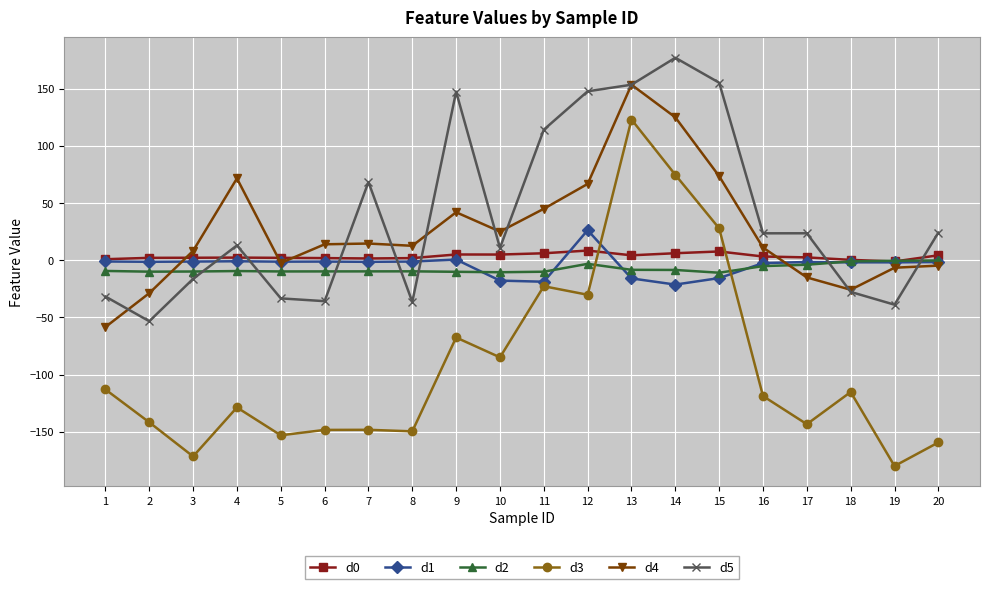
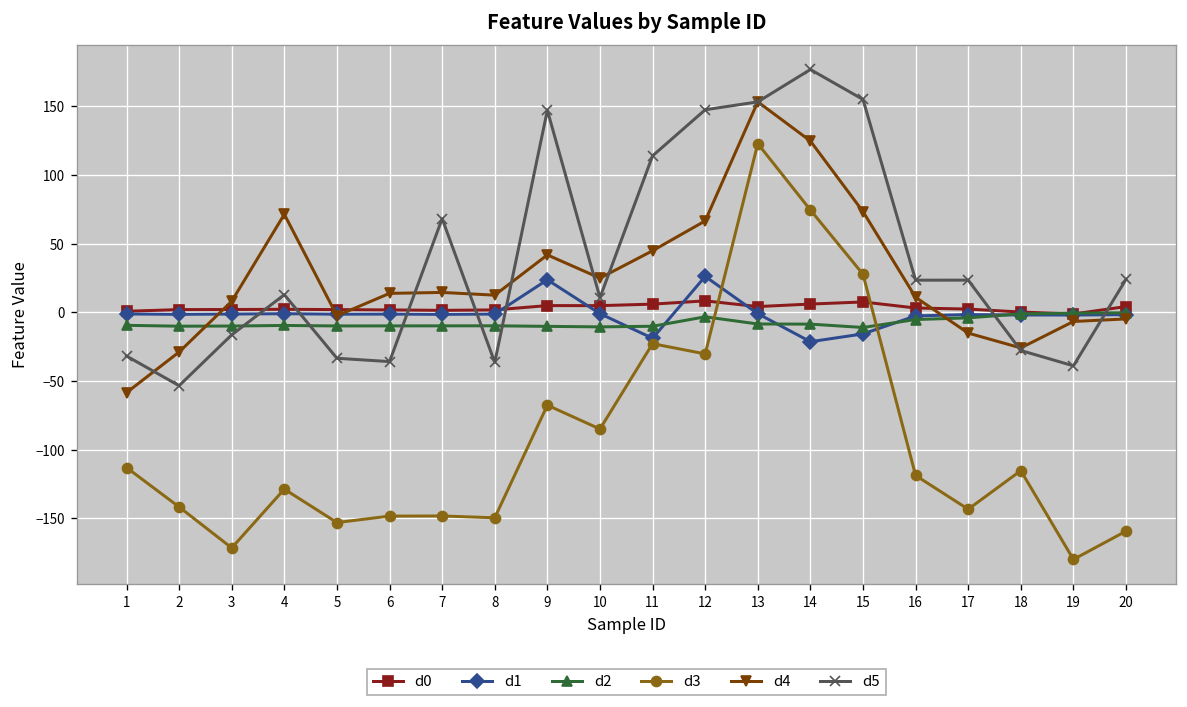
  {
    "d1": {
      "2": -1,
      "3": -1,
      "4": -1,
      "6": -1,
      "7": -1,
      "8": -1,
-     "9": 1,
-     "10": -18,
+     "9": 24,
+     "10": -1,
      "11": -19,
      "12": 26,
-     "13": -16,
+     "13": -1,
      "14": -21,
      "15": -16,
      "16": -3,
      "17": -2
    }
  }
